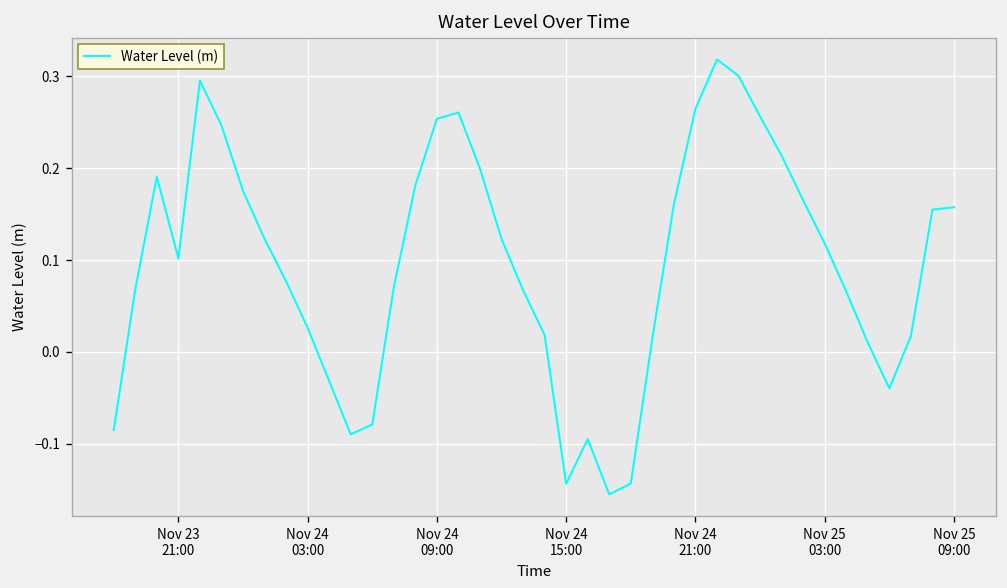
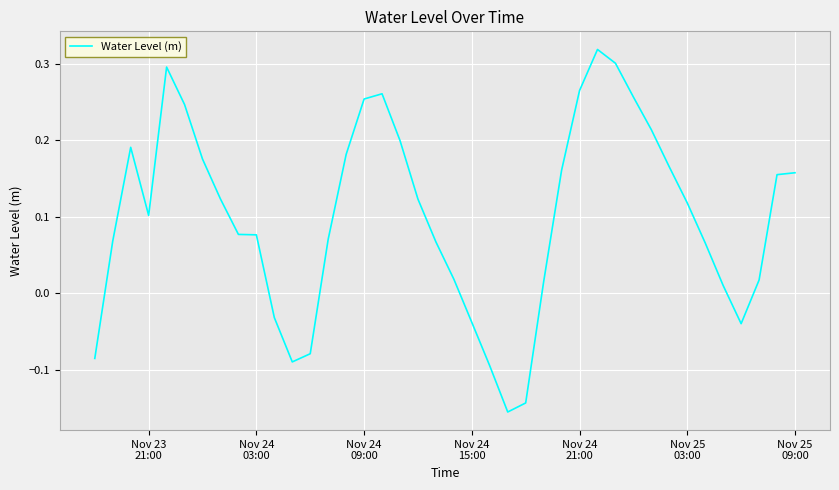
  {
    "Nov 23 21:00": 0.10,
-   "Nov 24 03:00": 0.03,
+   "Nov 24 03:00": 0.08,
    "Nov 24 09:00": 0.25,
-   "Nov 24 15:00": -0.14,
+   "Nov 24 15:00": -0.04,
    "Nov 24 21:00": 0.26,
    "Nov 25 03:00": 0.12,
    "Nov 25 09:00": 0.16
  }
